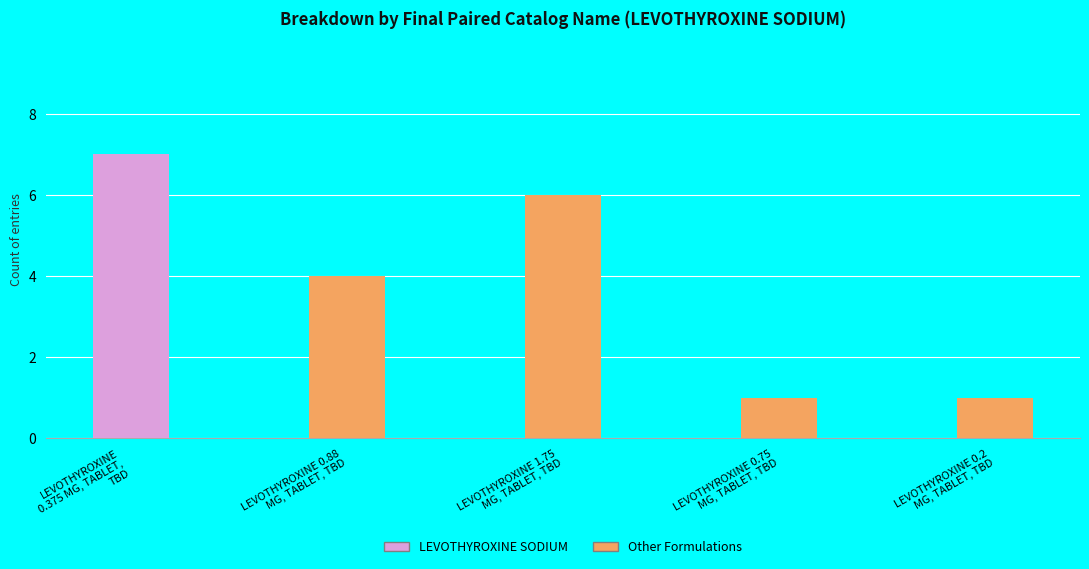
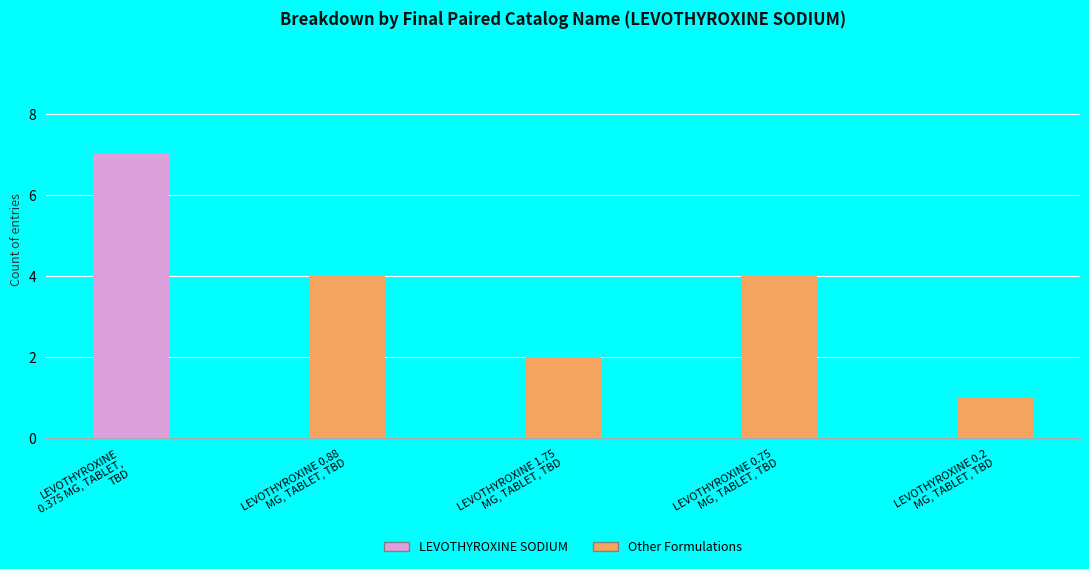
  {
    "LEVOTHYROXINE 0.375 MG, TABLET, TBD": 7,
    "LEVOTHYROXINE 0.88 MG, TABLET, TBD": 4,
-   "LEVOTHYROXINE 1.75 MG, TABLET, TBD": 6,
-   "LEVOTHYROXINE 0.75 MG, TABLET, TBD": 1,
+   "LEVOTHYROXINE 1.75 MG, TABLET, TBD": 2,
+   "LEVOTHYROXINE 0.75 MG, TABLET, TBD": 4,
    "LEVOTHYROXINE 0.2 MG, TABLET, TBD": 1
  }
